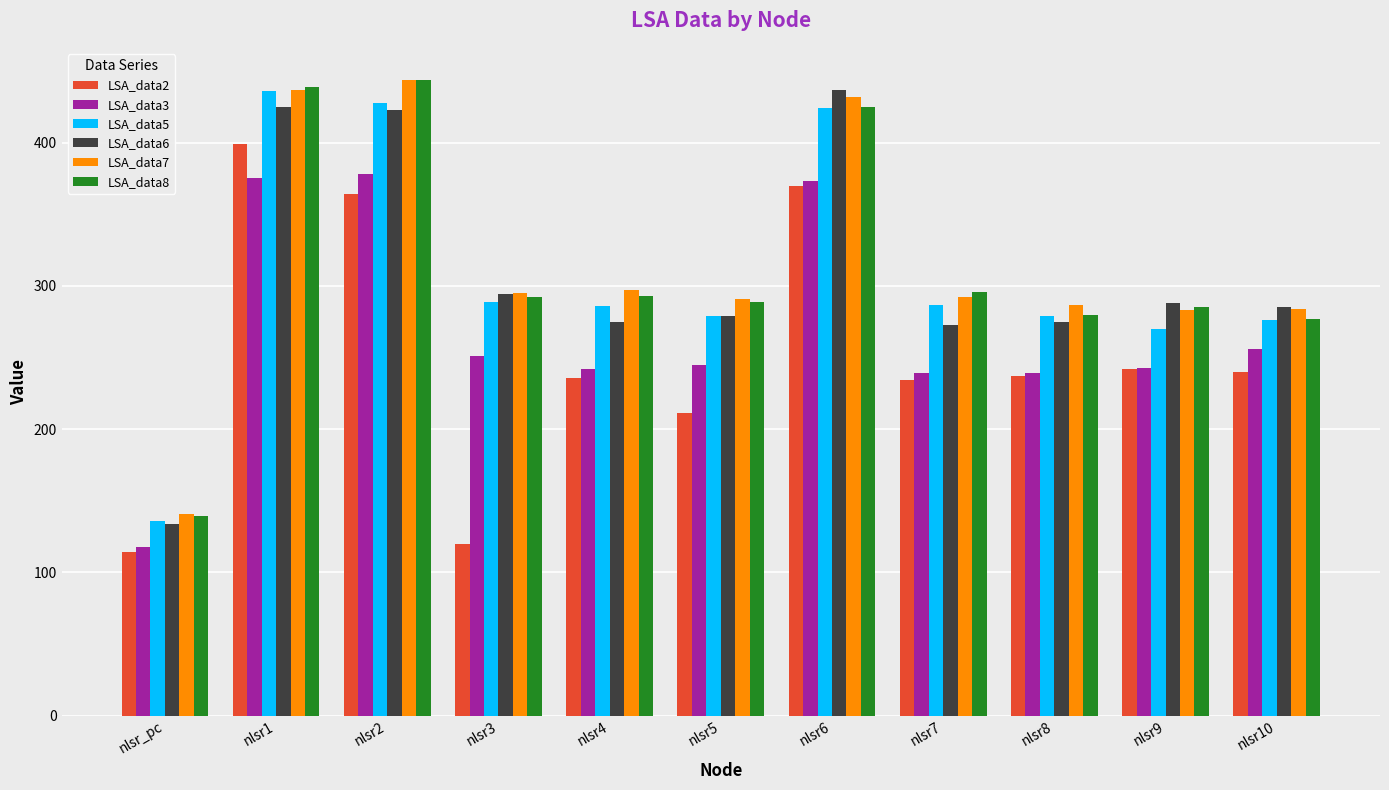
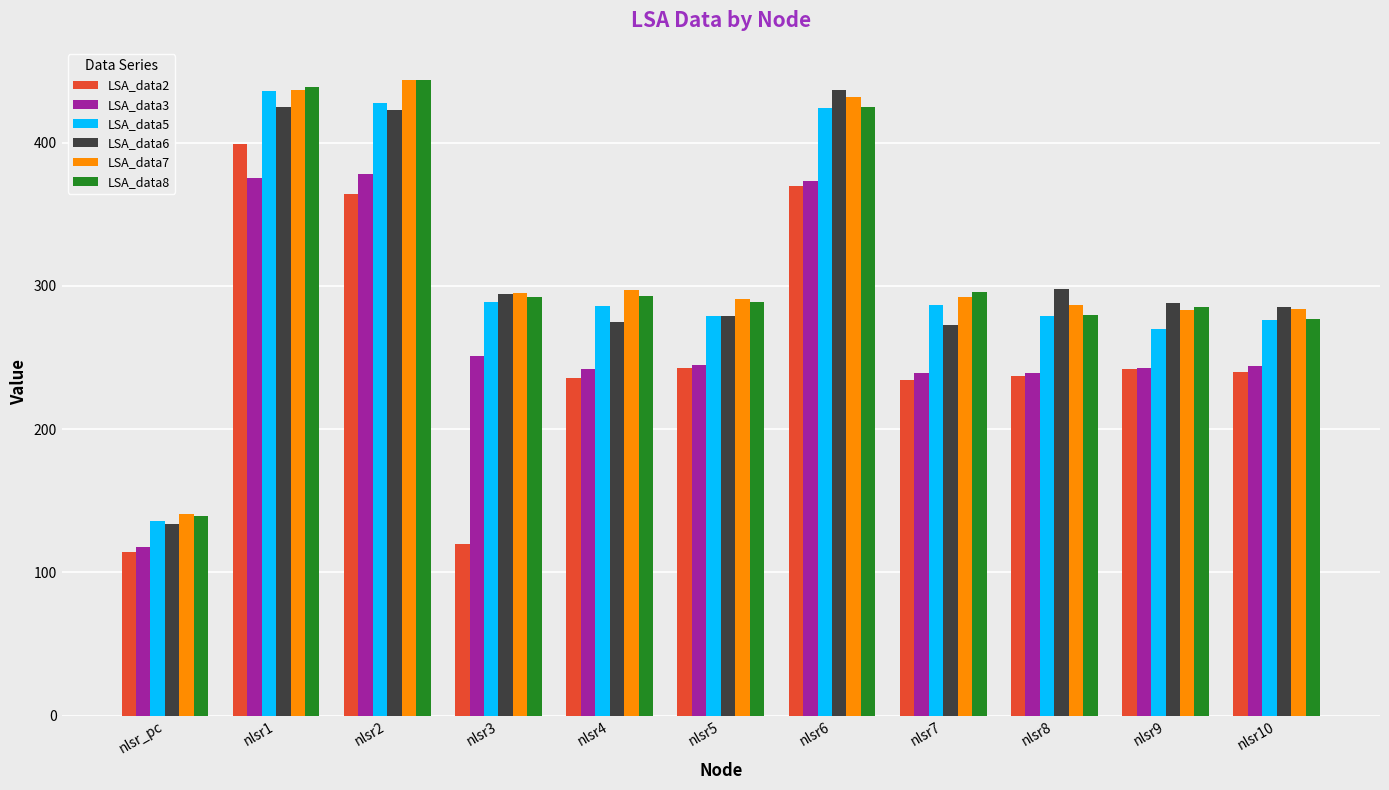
  {
    "LSA_data2": {
      "nlsr_pc": 114,
      "nlsr1": 399,
      "nlsr2": 364,
      "nlsr3": 120,
      "nlsr4": 236,
-     "nlsr5": 211,
+     "nlsr5": 243,
      "nlsr6": 370,
      "nlsr7": 234,
      "nlsr8": 237,
      "nlsr9": 242,
      "nlsr10": 240
    },
    "LSA_data3": {
      "nlsr_pc": 118,
      "nlsr1": 375,
      "nlsr2": 378,
      "nlsr3": 251,
      "nlsr4": 242,
      "nlsr5": 245,
      "nlsr6": 373,
      "nlsr7": 239,
      "nlsr8": 239,
      "nlsr9": 243,
-     "nlsr10": 256
+     "nlsr10": 244
    },
    "LSA_data5": {
      "nlsr_pc": 136,
      "nlsr1": 436,
      "nlsr2": 428,
      "nlsr3": 289,
      "nlsr4": 286,
      "nlsr5": 279,
      "nlsr6": 424,
      "nlsr7": 287,
      "nlsr8": 279,
      "nlsr9": 270,
      "nlsr10": 276
    },
    "LSA_data6": {
      "nlsr_pc": 134,
      "nlsr1": 425,
      "nlsr2": 423,
      "nlsr3": 294,
      "nlsr4": 275,
      "nlsr5": 279,
      "nlsr6": 437,
      "nlsr7": 273,
-     "nlsr8": 275,
+     "nlsr8": 298,
      "nlsr9": 288,
      "nlsr10": 285
    },
    "LSA_data7": {
      "nlsr_pc": 141,
      "nlsr1": 437,
      "nlsr2": 444,
      "nlsr3": 295,
      "nlsr4": 297,
      "nlsr5": 291,
      "nlsr6": 432,
      "nlsr7": 292,
      "nlsr8": 287,
      "nlsr9": 283,
      "nlsr10": 284
    },
    "LSA_data8": {
      "nlsr_pc": 139,
      "nlsr1": 439,
      "nlsr2": 444,
      "nlsr3": 292,
      "nlsr4": 293,
      "nlsr5": 289,
      "nlsr6": 425,
      "nlsr7": 296,
      "nlsr8": 280,
      "nlsr9": 285,
      "nlsr10": 277
    }
  }
